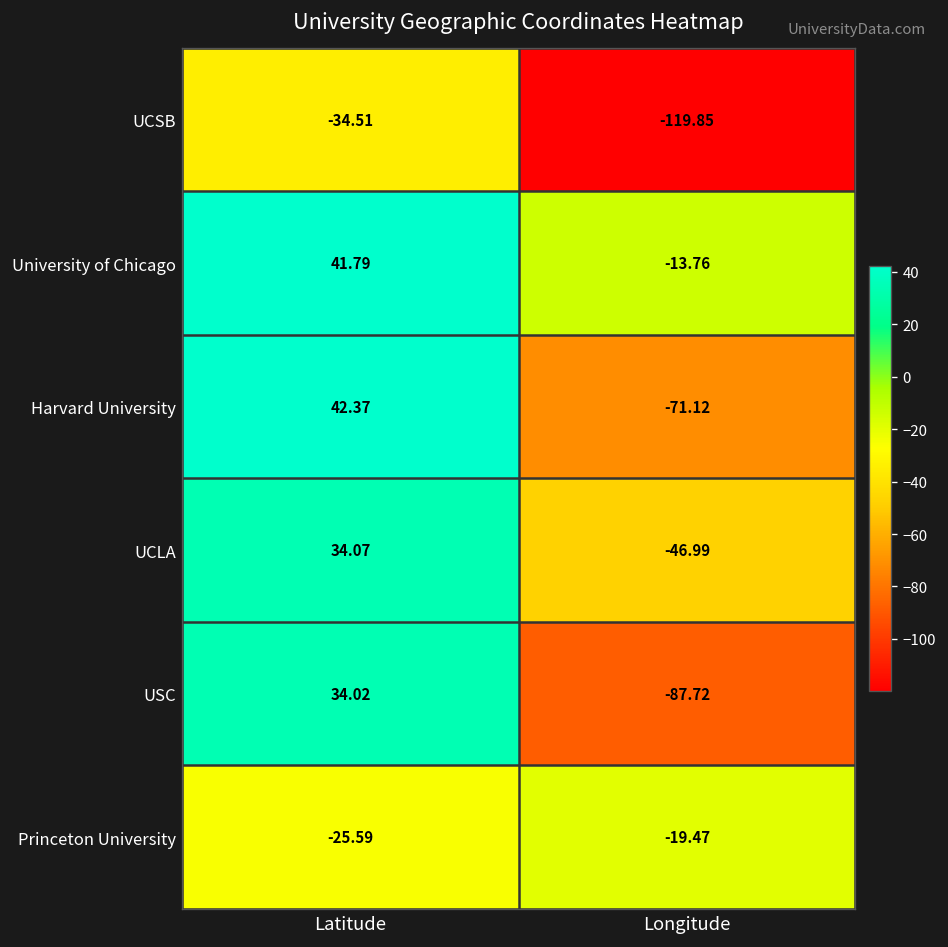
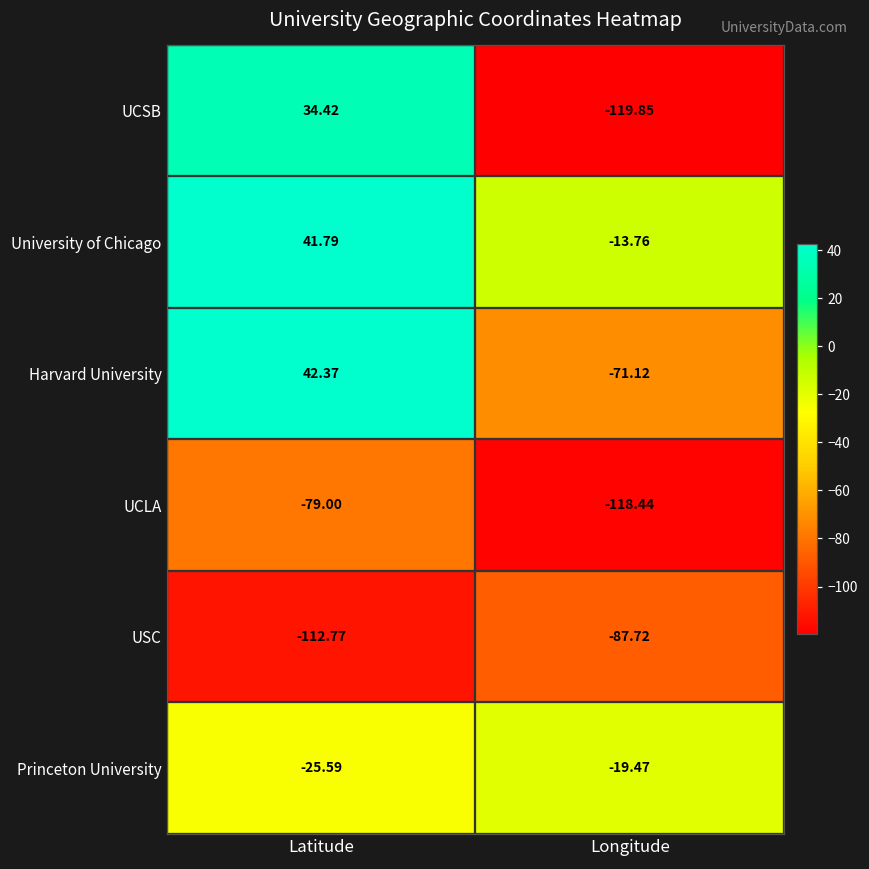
  {
    "UCSB": {
-     "Latitude": -34.51,
+     "Latitude": 34.42,
      "Longitude": -119.85
    },
    "University of Chicago": {
      "Latitude": 41.79,
      "Longitude": -13.76
    },
    "Harvard University": {
      "Latitude": 42.37,
      "Longitude": -71.12
    },
    "UCLA": {
-     "Latitude": 34.07,
-     "Longitude": -46.99
+     "Latitude": -79.00,
+     "Longitude": -118.44
    },
    "USC": {
-     "Latitude": 34.02,
+     "Latitude": -112.77,
      "Longitude": -87.72
    },
    "Princeton University": {
      "Latitude": -25.59,
      "Longitude": -19.47
    }
  }
